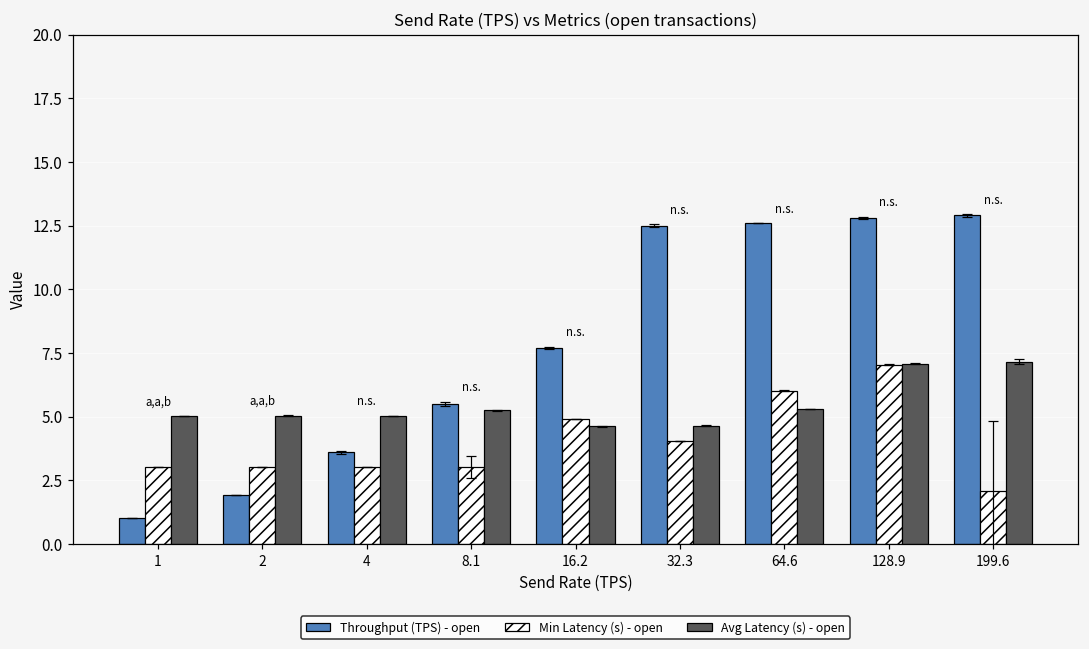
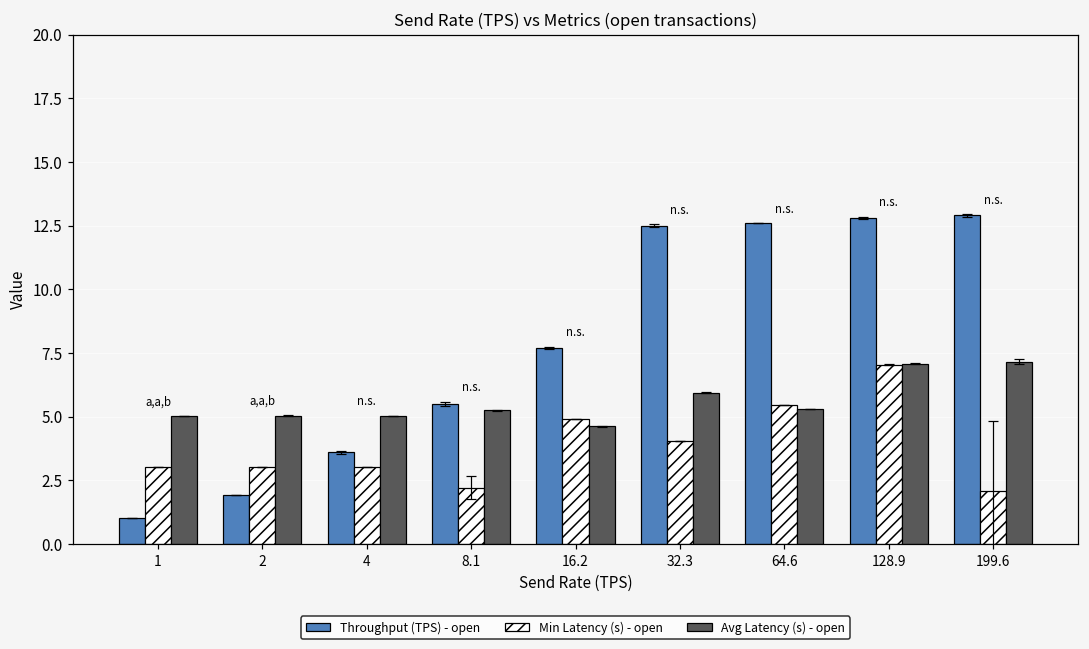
  {
    "Min Latency (s) - open": {
      "1": 3.0,
      "2": 3.0,
      "4": 3.0,
-     "8.1": 3.0,
+     "8.1": 2.2,
      "16.2": 4.9,
      "32.3": 4.0,
-     "64.6": 6.0,
+     "64.6": 5.5,
      "128.9": 7.0,
      "199.6": 2.1
    },
    "Avg Latency (s) - open": {
      "1": 5.0,
      "2": 5.0,
      "4": 5.0,
      "8.1": 5.3,
      "16.2": 4.6,
-     "32.3": 4.6,
+     "32.3": 5.9,
      "64.6": 5.3,
      "128.9": 7.1,
      "199.6": 7.2
    }
  }
